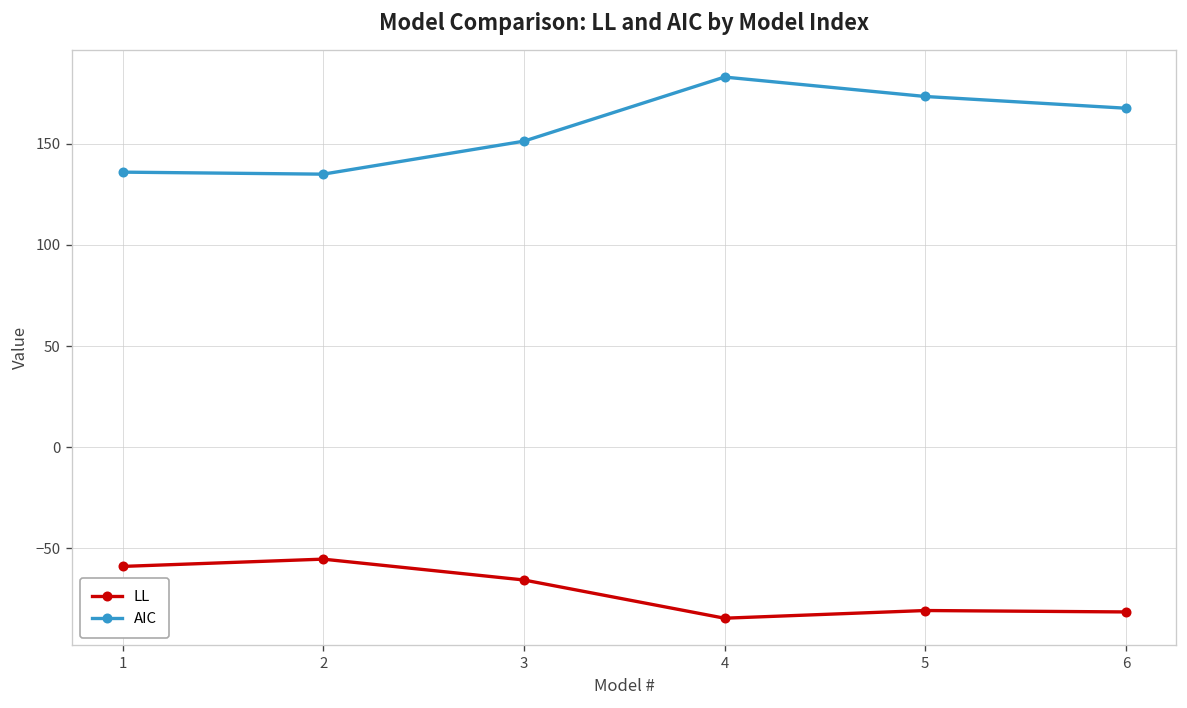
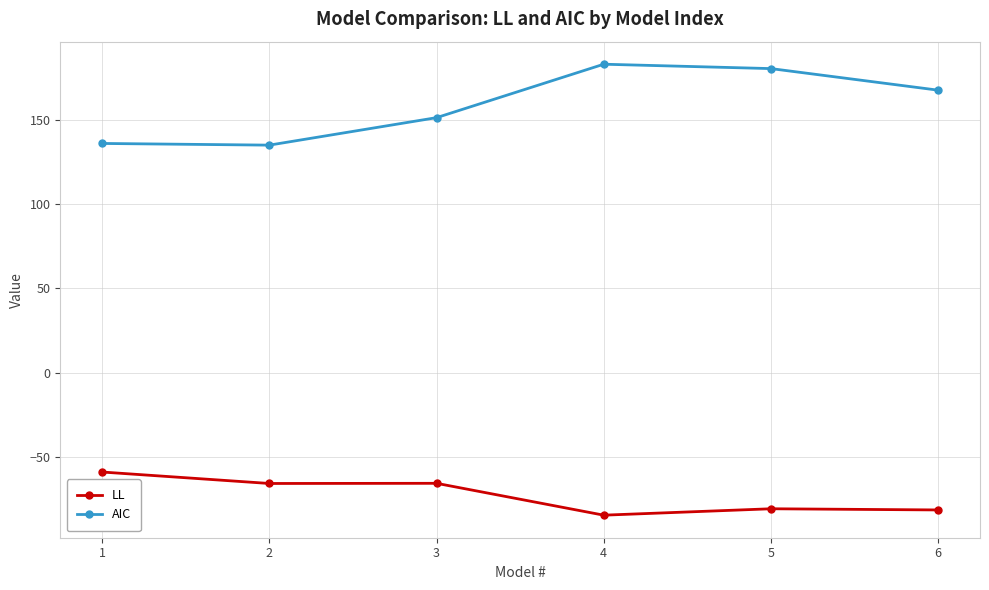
  {
    "LL": {
      "1": -59,
-     "2": -55,
+     "2": -66,
      "3": -66,
      "4": -85,
      "5": -81,
      "6": -81
    },
    "AIC": {
      "1": 136,
      "2": 135,
      "3": 151,
      "4": 183,
-     "5": 173,
+     "5": 180,
      "6": 168
    }
  }
